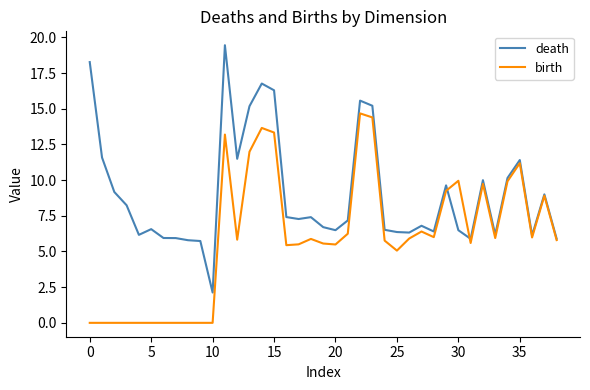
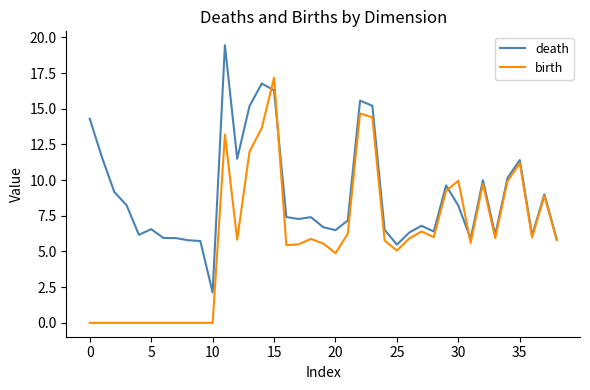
  {
    "death": {
-     "0": 18.3,
+     "0": 14.3,
      "5": 6.6,
      "10": 2.1,
      "15": 16.3,
      "20": 6.5,
-     "25": 6.4,
-     "30": 6.5,
+     "25": 5.5,
+     "30": 8.2,
      "35": 11.4
    },
    "birth": {
      "0": 0.0,
      "5": 0.0,
      "10": 0.0,
-     "15": 13.3,
-     "20": 5.5,
+     "15": 17.2,
+     "20": 4.9,
      "25": 5.1,
      "30": 10.0,
      "35": 11.2
    }
  }
